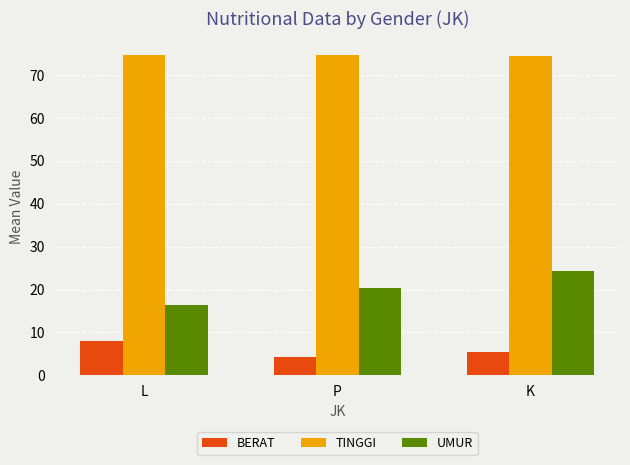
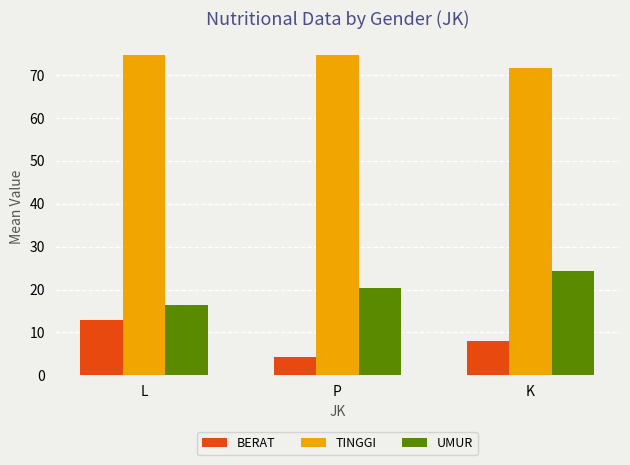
  {
    "BERAT": {
-     "L": 8,
+     "L": 13,
      "P": 4,
-     "K": 6
+     "K": 8
    },
    "TINGGI": {
      "L": 75,
      "P": 75,
-     "K": 75
+     "K": 72
    },
    "UMUR": {
      "L": 16,
      "P": 20,
      "K": 24
    }
  }
